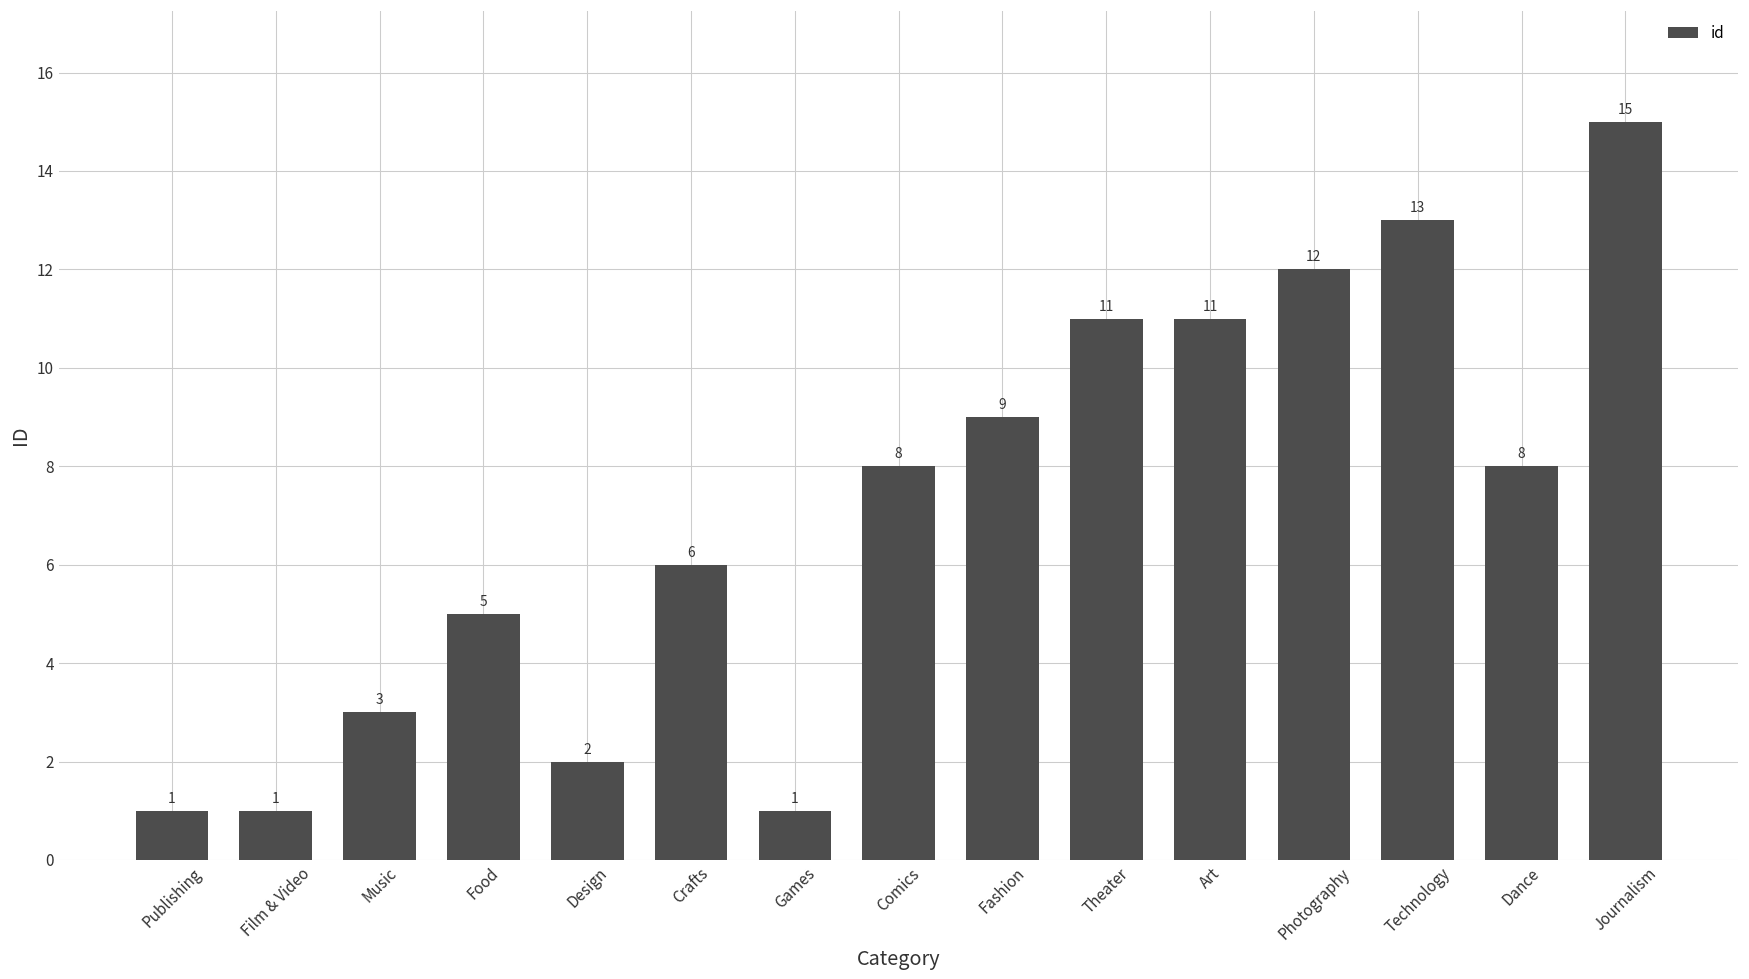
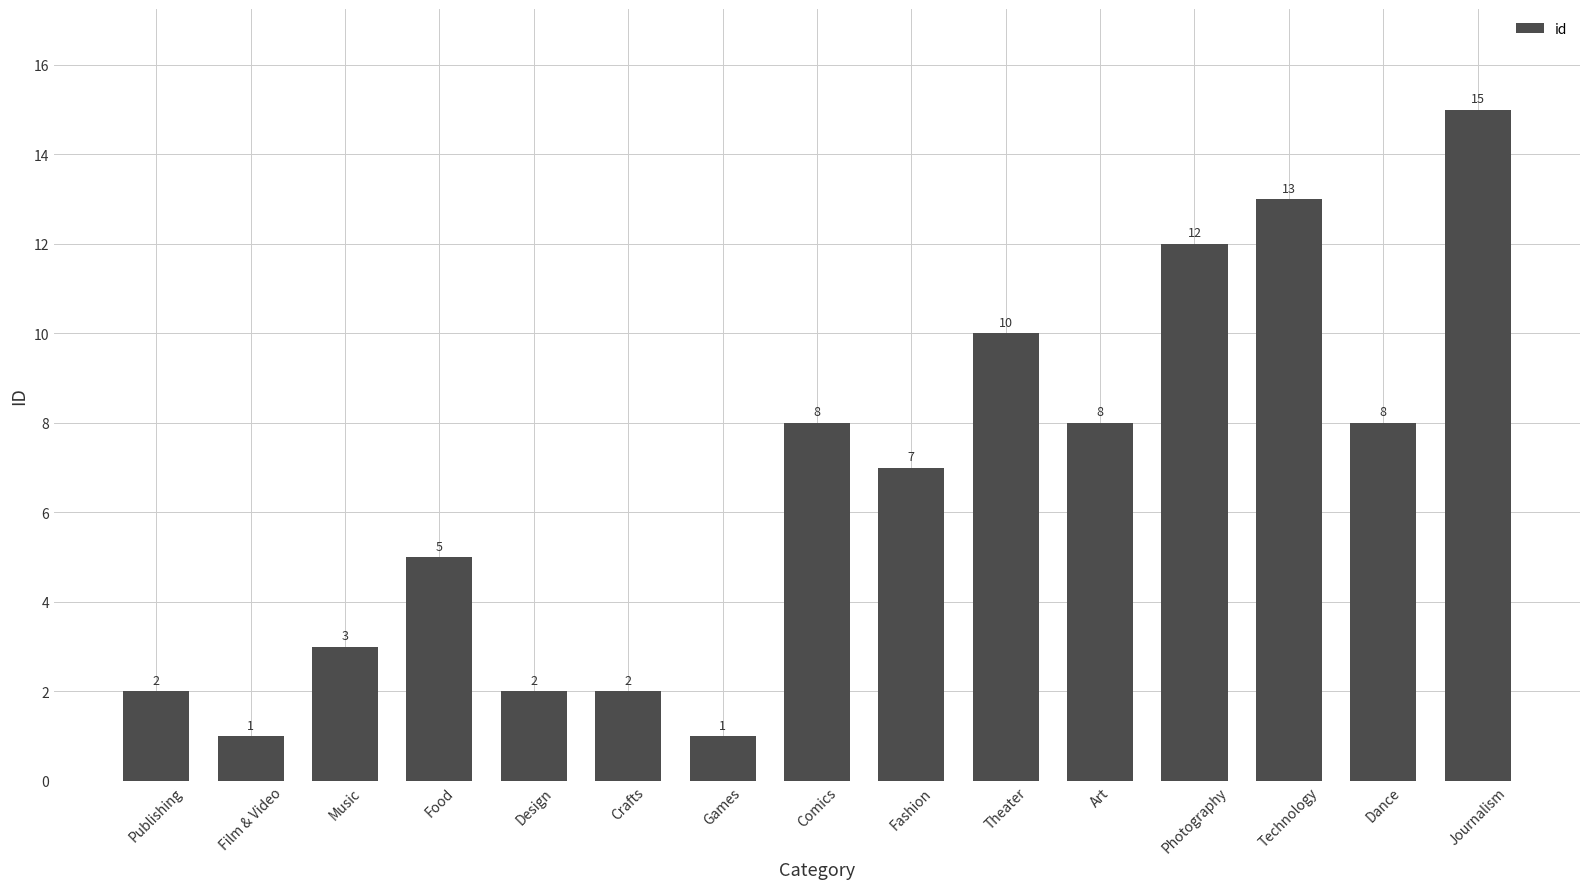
  {
-   "Publishing": 1,
+   "Publishing": 2,
    "Film & Video": 1,
    "Music": 3,
    "Food": 5,
    "Design": 2,
-   "Crafts": 6,
+   "Crafts": 2,
    "Games": 1,
    "Comics": 8,
-   "Fashion": 9,
-   "Theater": 11,
-   "Art": 11,
+   "Fashion": 7,
+   "Theater": 10,
+   "Art": 8,
    "Photography": 12,
    "Technology": 13,
    "Dance": 8,
    "Journalism": 15
  }
